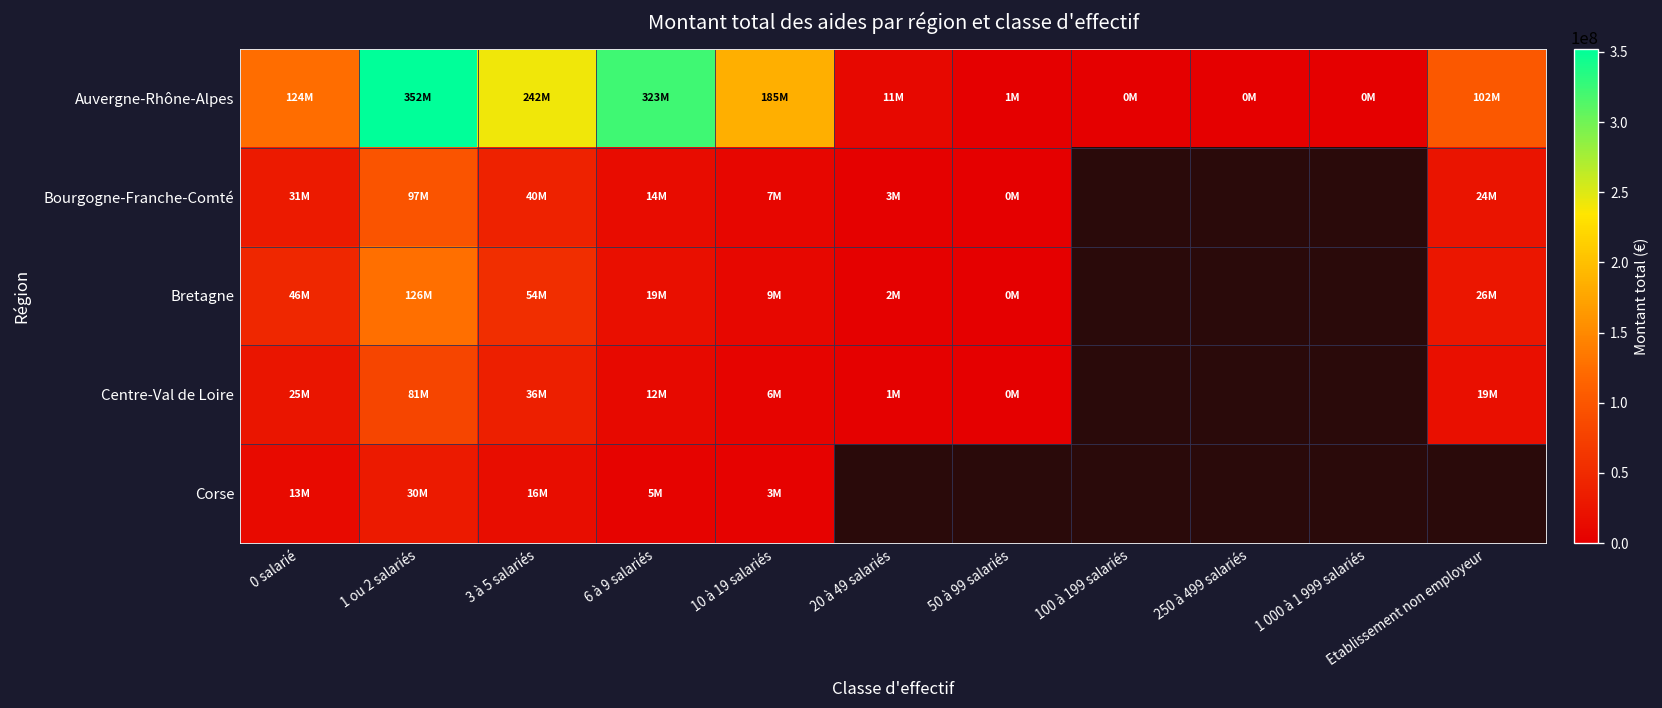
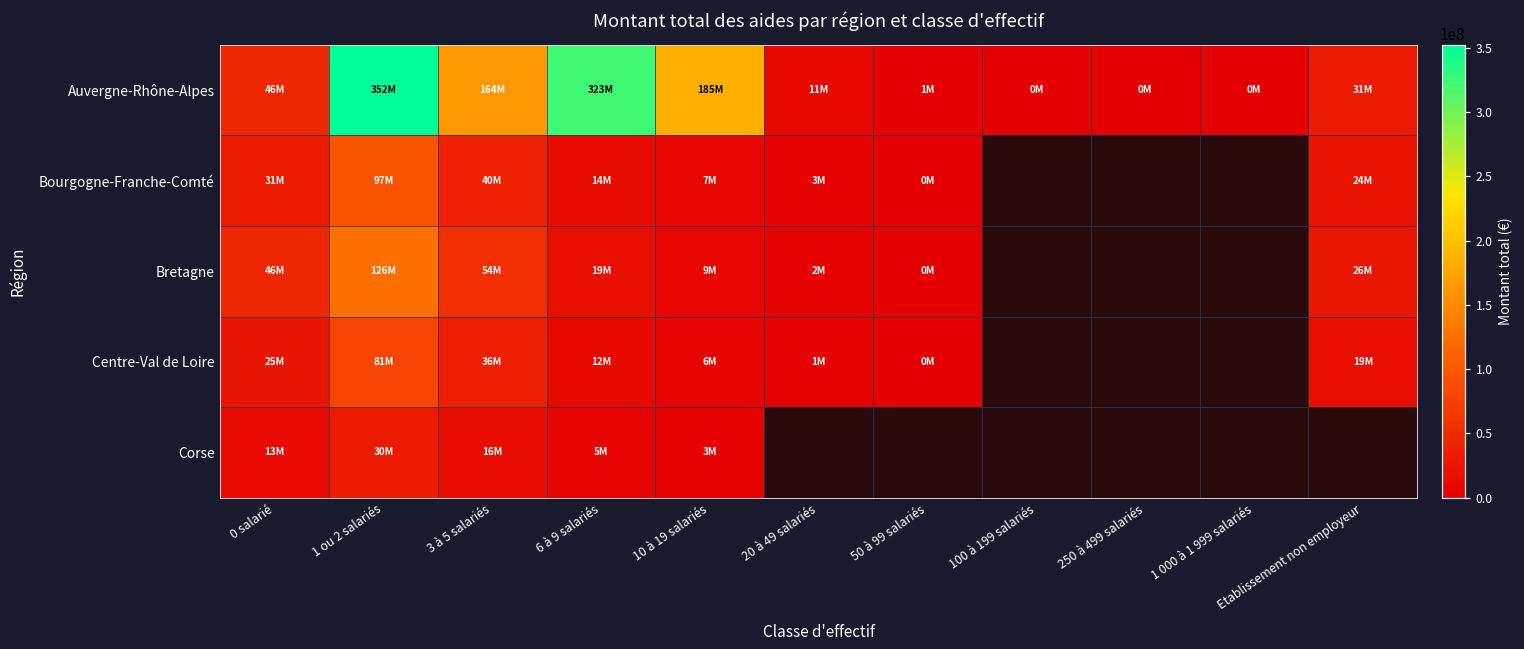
  {
    "Auvergne-Rhône-Alpes": {
-     "0 salarié": "124M",
+     "0 salarié": "46M",
      "1 ou 2 salariés": "352M",
-     "3 à 5 salariés": "242M",
+     "3 à 5 salariés": "164M",
      "6 à 9 salariés": "323M",
      "10 à 19 salariés": "185M",
      "20 à 49 salariés": "11M",
      "50 à 99 salariés": "1M",
      "100 à 199 salariés": "0M",
      "250 à 499 salariés": "0M",
      "1 000 à 1 999 salariés": "0M",
-     "Etablissement non employeur": "102M"
+     "Etablissement non employeur": "31M"
    },
    "Bourgogne-Franche-Comté": {
      "0 salarié": "31M",
      "1 ou 2 salariés": "97M",
      "3 à 5 salariés": "40M",
      "6 à 9 salariés": "14M",
      "10 à 19 salariés": "7M",
      "20 à 49 salariés": "3M",
      "50 à 99 salariés": "0M",
      "Etablissement non employeur": "24M"
    },
    "Bretagne": {
      "0 salarié": "46M",
      "1 ou 2 salariés": "126M",
      "3 à 5 salariés": "54M",
      "6 à 9 salariés": "19M",
      "10 à 19 salariés": "9M",
      "20 à 49 salariés": "2M",
      "50 à 99 salariés": "0M",
      "Etablissement non employeur": "26M"
    },
    "Centre-Val de Loire": {
      "0 salarié": "25M",
      "1 ou 2 salariés": "81M",
      "3 à 5 salariés": "36M",
      "6 à 9 salariés": "12M",
      "10 à 19 salariés": "6M",
      "20 à 49 salariés": "1M",
      "50 à 99 salariés": "0M",
      "Etablissement non employeur": "19M"
    },
    "Corse": {
      "0 salarié": "13M",
      "1 ou 2 salariés": "30M",
      "3 à 5 salariés": "16M",
      "6 à 9 salariés": "5M",
      "10 à 19 salariés": "3M"
    }
  }
